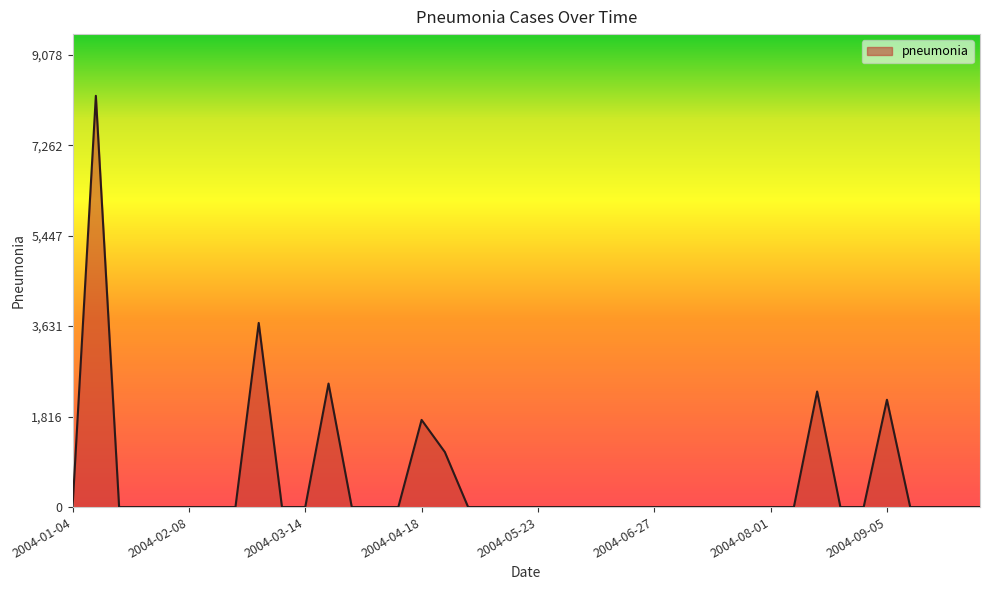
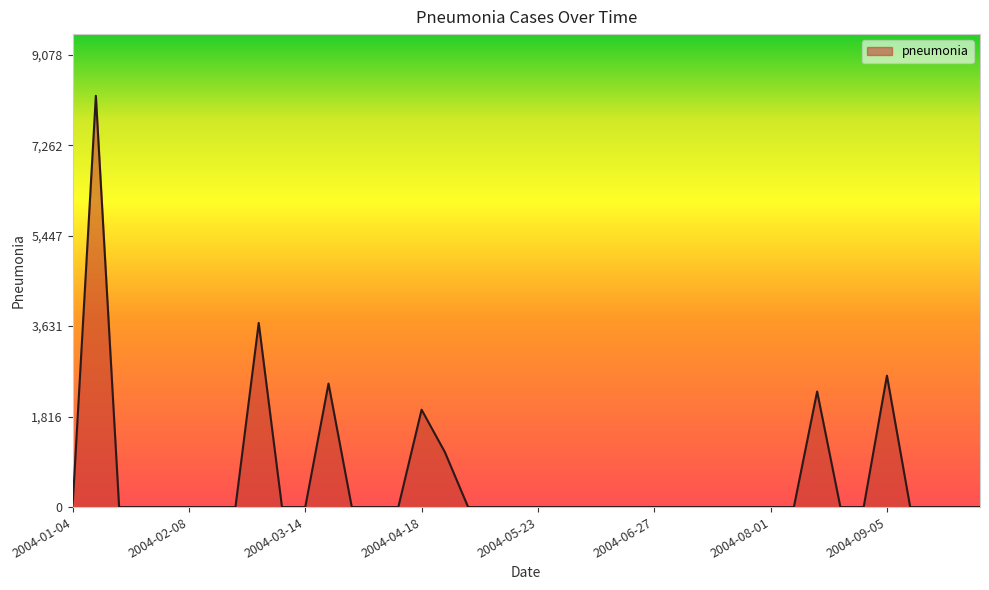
  {
    "2004-01-04": "0",
    "2004-02-08": "0",
    "2004-03-14": "0",
-   "2004-04-18": "1,700",
+   "2004-04-18": "2,000",
    "2004-05-23": "0",
    "2004-06-27": "0",
    "2004-08-01": "0",
-   "2004-09-05": "2,200"
+   "2004-09-05": "2,600"
  }
